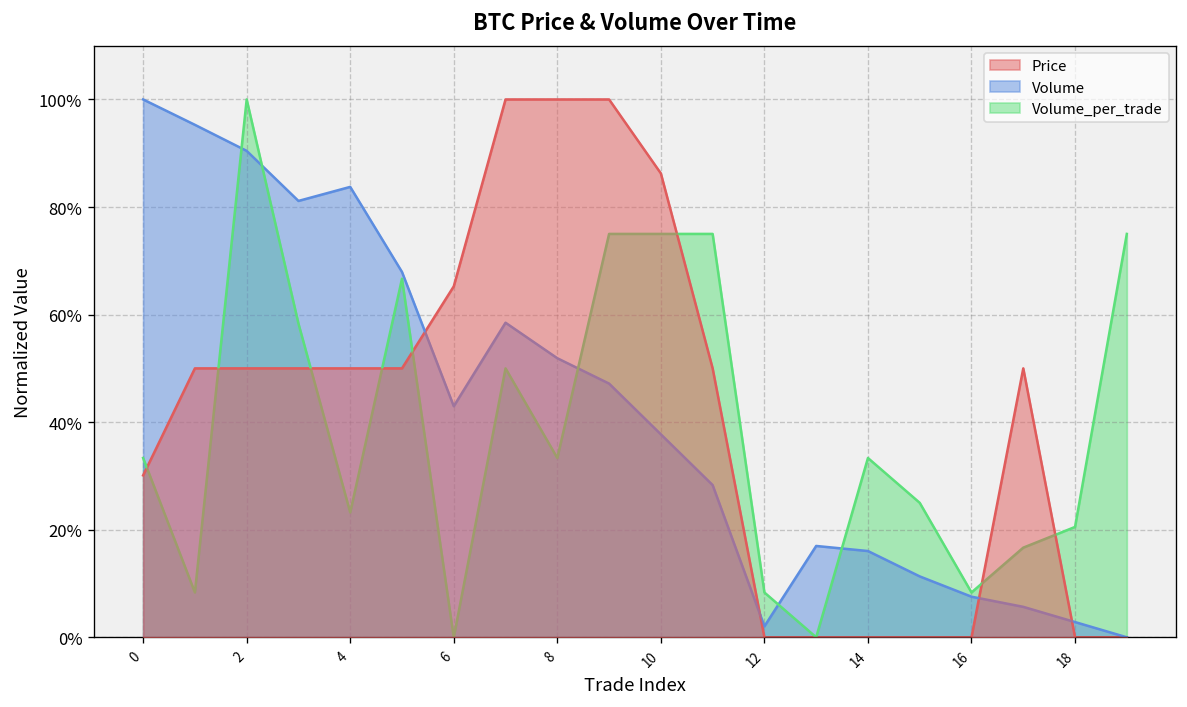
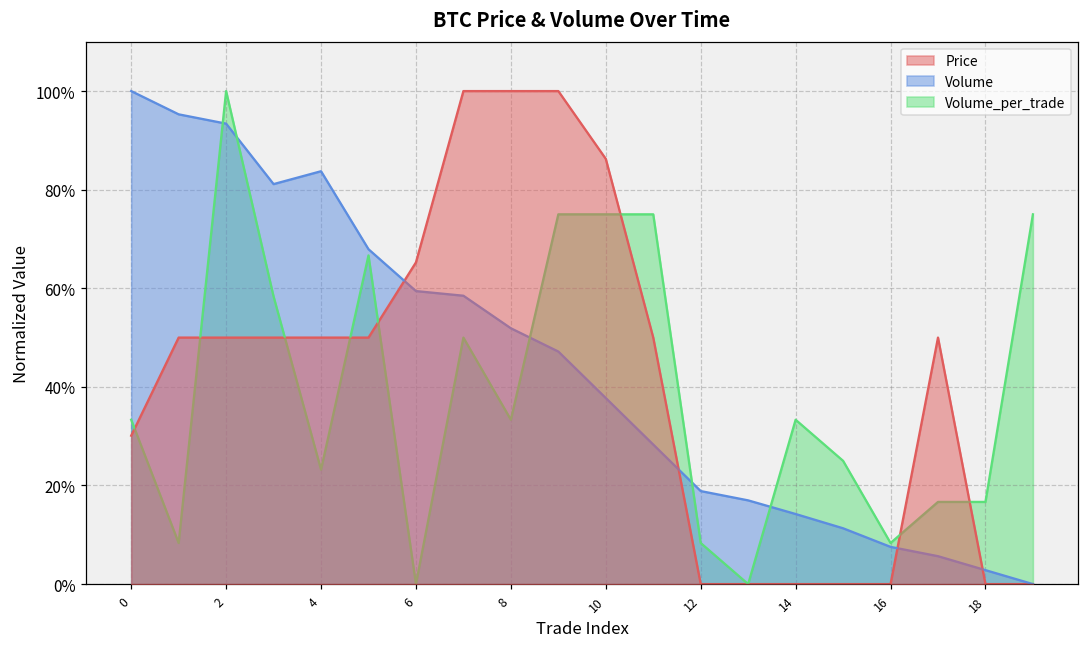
  {
    "Price": {
      "0": "30%",
      "2": "50%",
      "4": "50%",
      "6": "65%",
      "8": "100%",
      "10": "86%",
      "12": "0%",
      "14": "0%",
      "16": "0%",
      "18": "0%"
    },
    "Volume": {
      "0": "100%",
-     "2": "90%",
+     "2": "93%",
      "4": "84%",
-     "6": "43%",
+     "6": "59%",
      "8": "52%",
      "10": "38%",
-     "12": "2%",
-     "14": "16%",
+     "12": "19%",
+     "14": "14%",
      "16": "8%",
      "18": "3%"
    },
    "Volume_per_trade": {
      "0": "33%",
      "2": "100%",
      "4": "23%",
      "6": "0%",
      "8": "33%",
      "10": "75%",
      "12": "8%",
      "14": "33%",
      "16": "8%",
-     "18": "21%"
+     "18": "17%"
    }
  }
